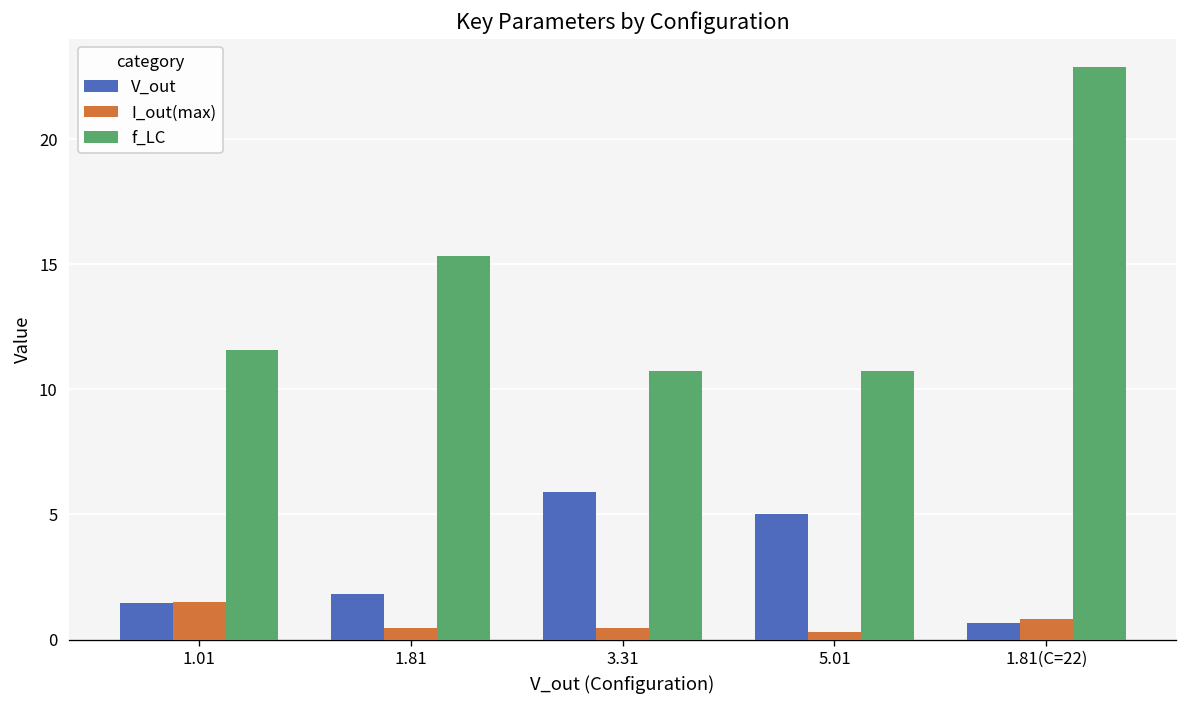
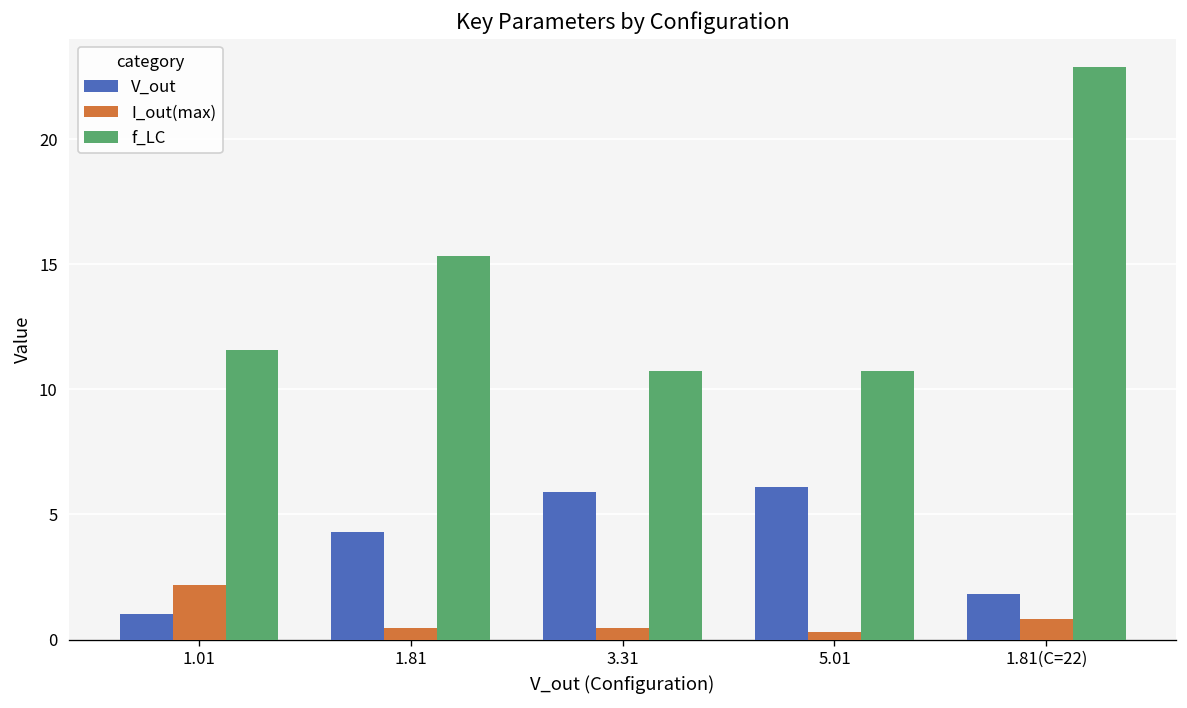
  {
    "V_out": {
-     "1.01": 1.5,
-     "1.81": 1.8,
+     "1.01": 1.0,
+     "1.81": 4.3,
      "3.31": 5.9,
-     "5.01": 5.0,
-     "1.81(C=22)": 0.7
+     "5.01": 6.1,
+     "1.81(C=22)": 1.8
    },
    "I_out(max)": {
-     "1.01": 1.5,
+     "1.01": 2.2,
      "1.81": 0.4,
      "3.31": 0.5,
      "5.01": 0.3,
      "1.81(C=22)": 0.8
    },
    "f_LC": {
      "1.01": 11.6,
      "1.81": 15.3,
      "3.31": 10.7,
      "5.01": 10.7,
      "1.81(C=22)": 22.9
    }
  }
